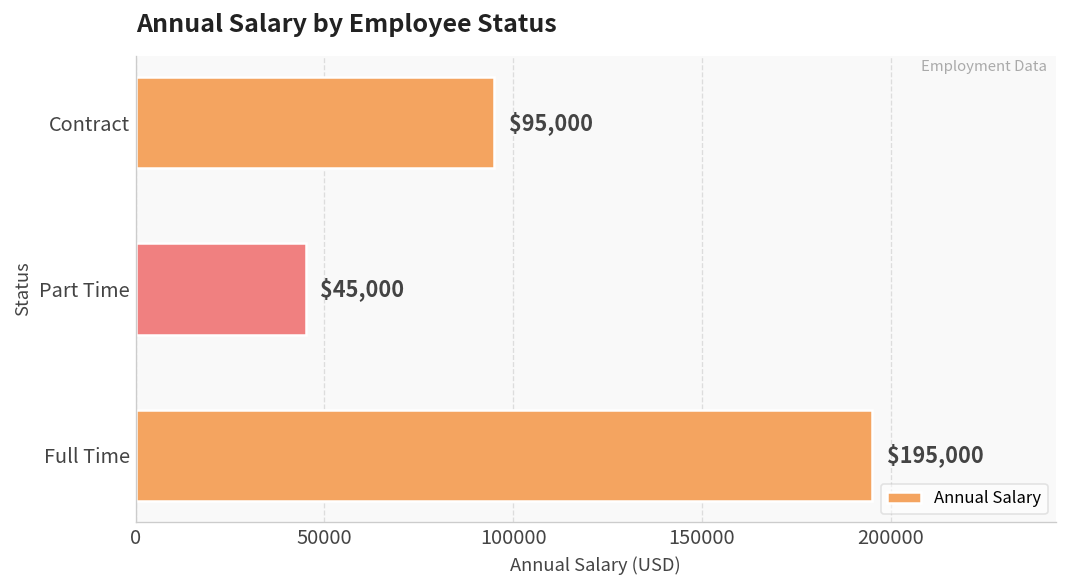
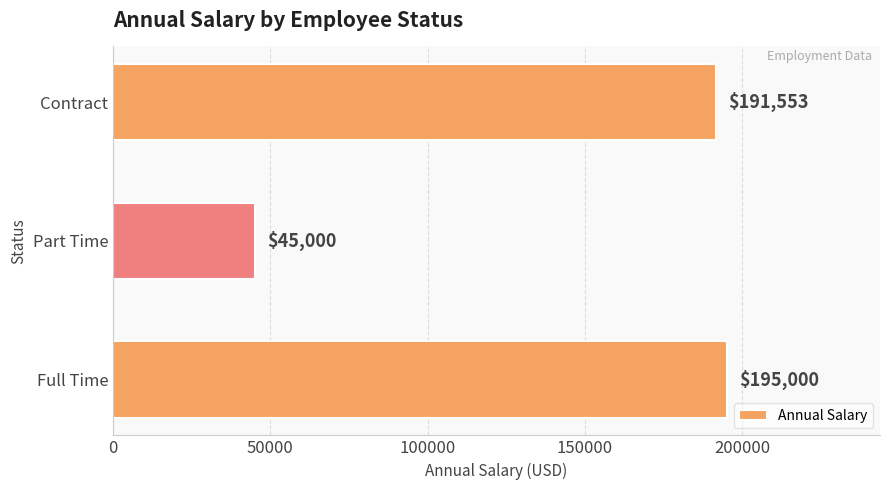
  {
-   "Contract": "$95,000",
+   "Contract": "$191,553",
    "Part Time": "$45,000",
    "Full Time": "$195,000"
  }
